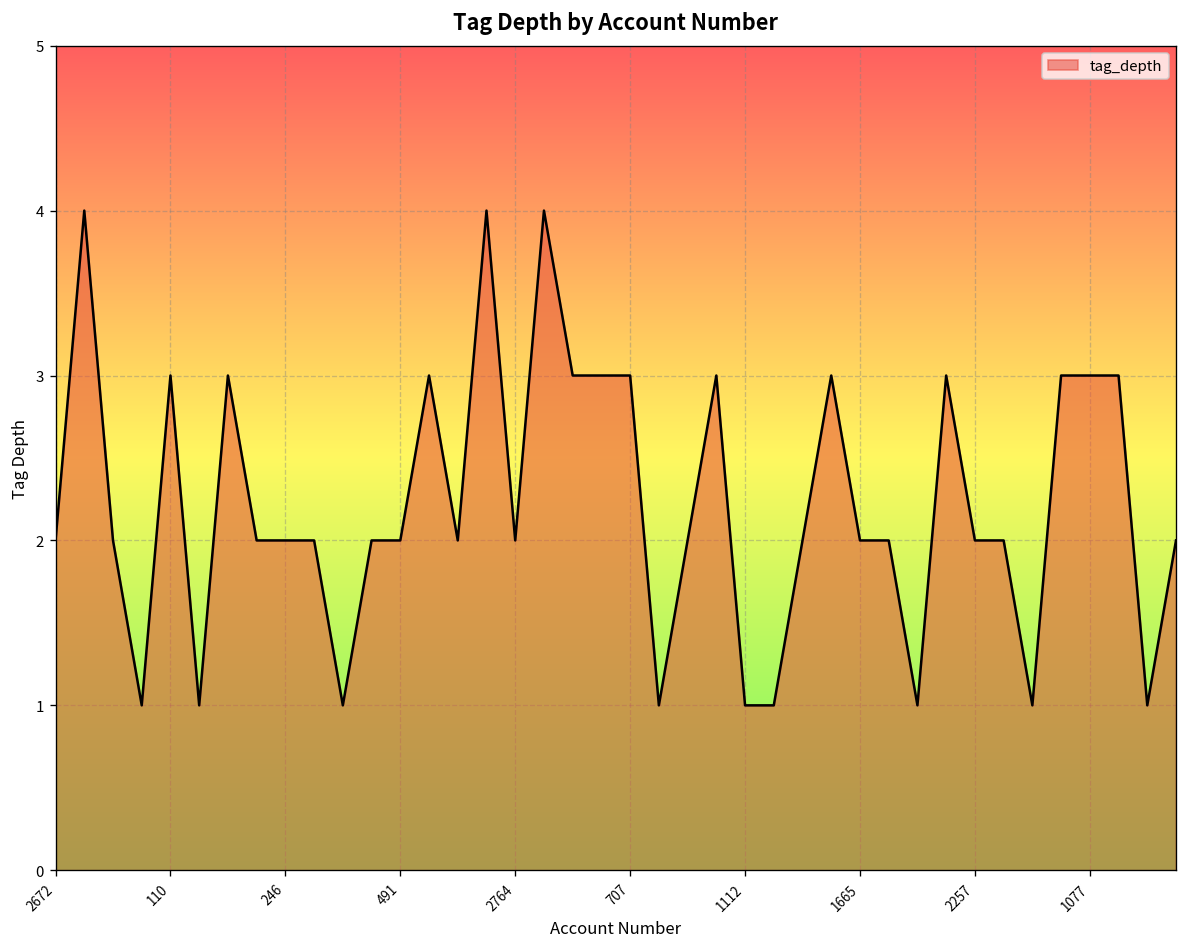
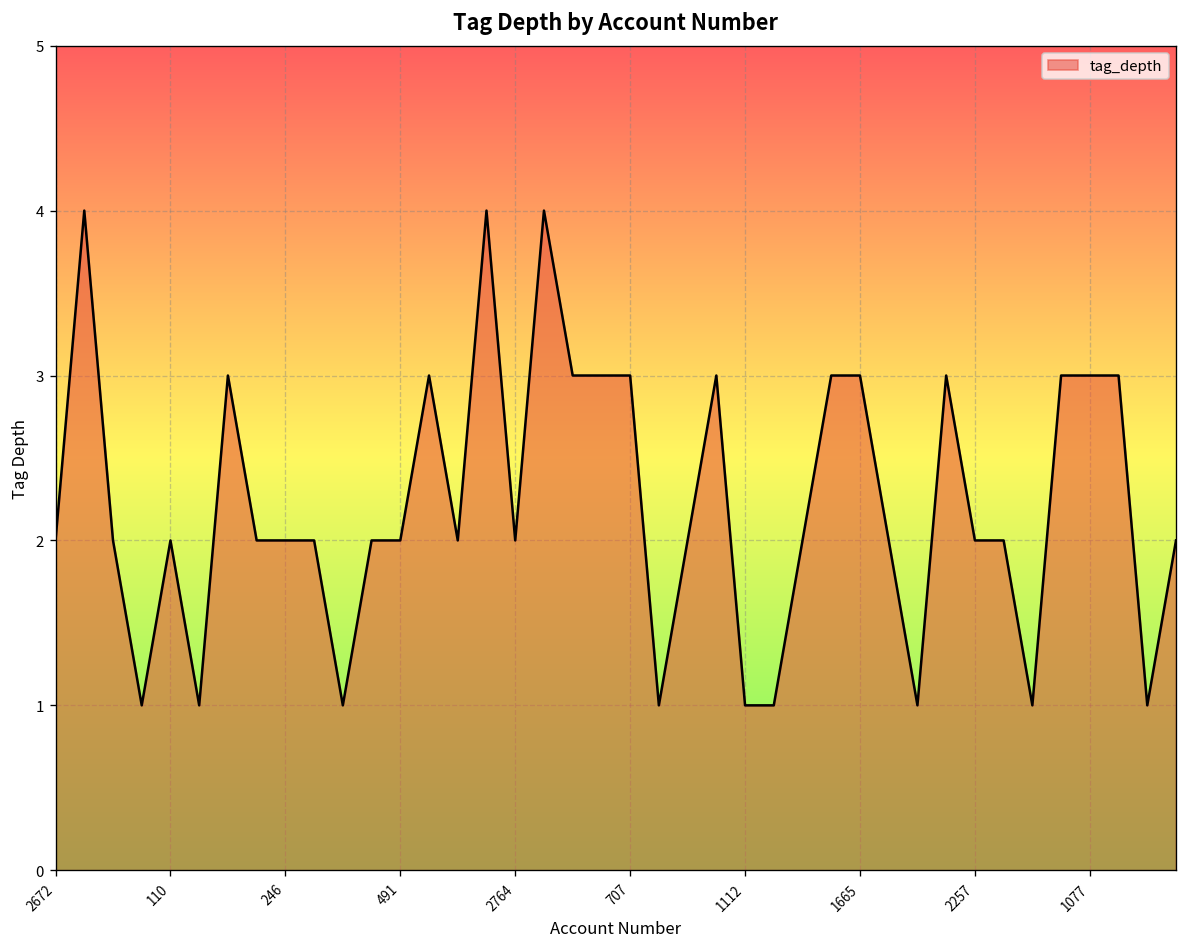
  {
    "2672": 2,
-   "110": 3,
+   "110": 2,
    "246": 2,
    "491": 2,
    "2764": 2,
    "707": 3,
    "1112": 1,
-   "1665": 2,
+   "1665": 3,
    "2257": 2,
    "1077": 3
  }
